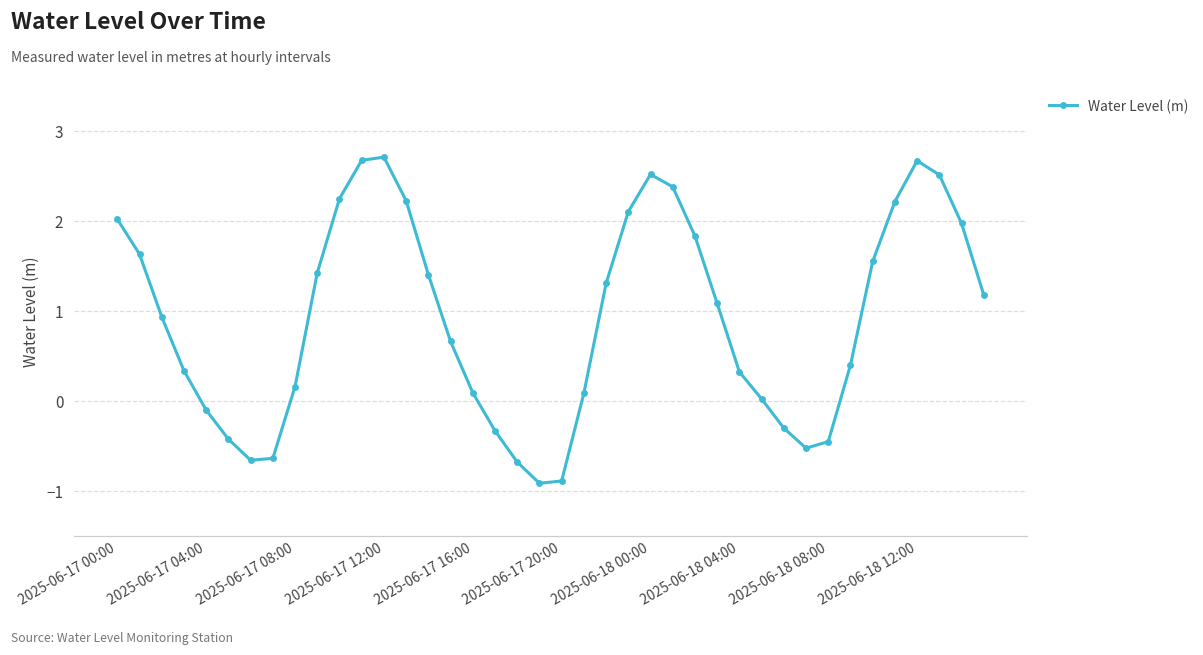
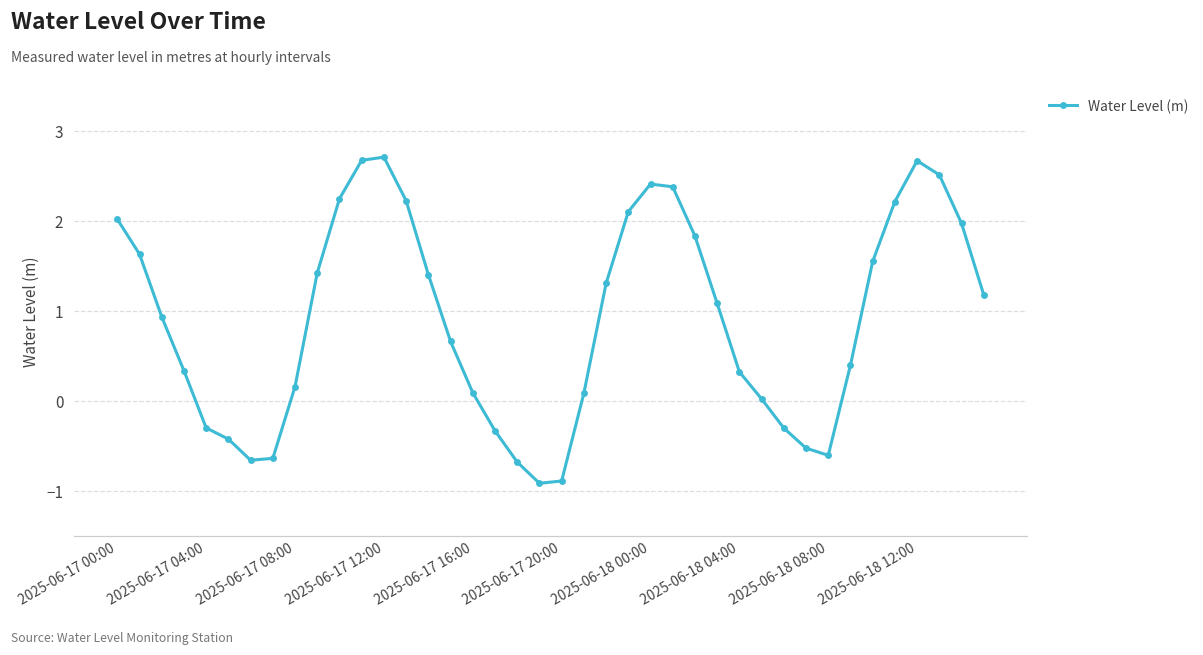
  {
    "2025-06-17 00:00": 2.0,
-   "2025-06-17 04:00": -0.1,
+   "2025-06-17 04:00": -0.3,
    "2025-06-17 08:00": 0.2,
    "2025-06-17 12:00": 2.7,
    "2025-06-17 16:00": 0.1,
    "2025-06-17 20:00": -0.9,
-   "2025-06-18 00:00": 2.5,
+   "2025-06-18 00:00": 2.4,
    "2025-06-18 04:00": 0.3,
-   "2025-06-18 08:00": -0.5,
+   "2025-06-18 08:00": -0.6,
    "2025-06-18 12:00": 2.7
  }
